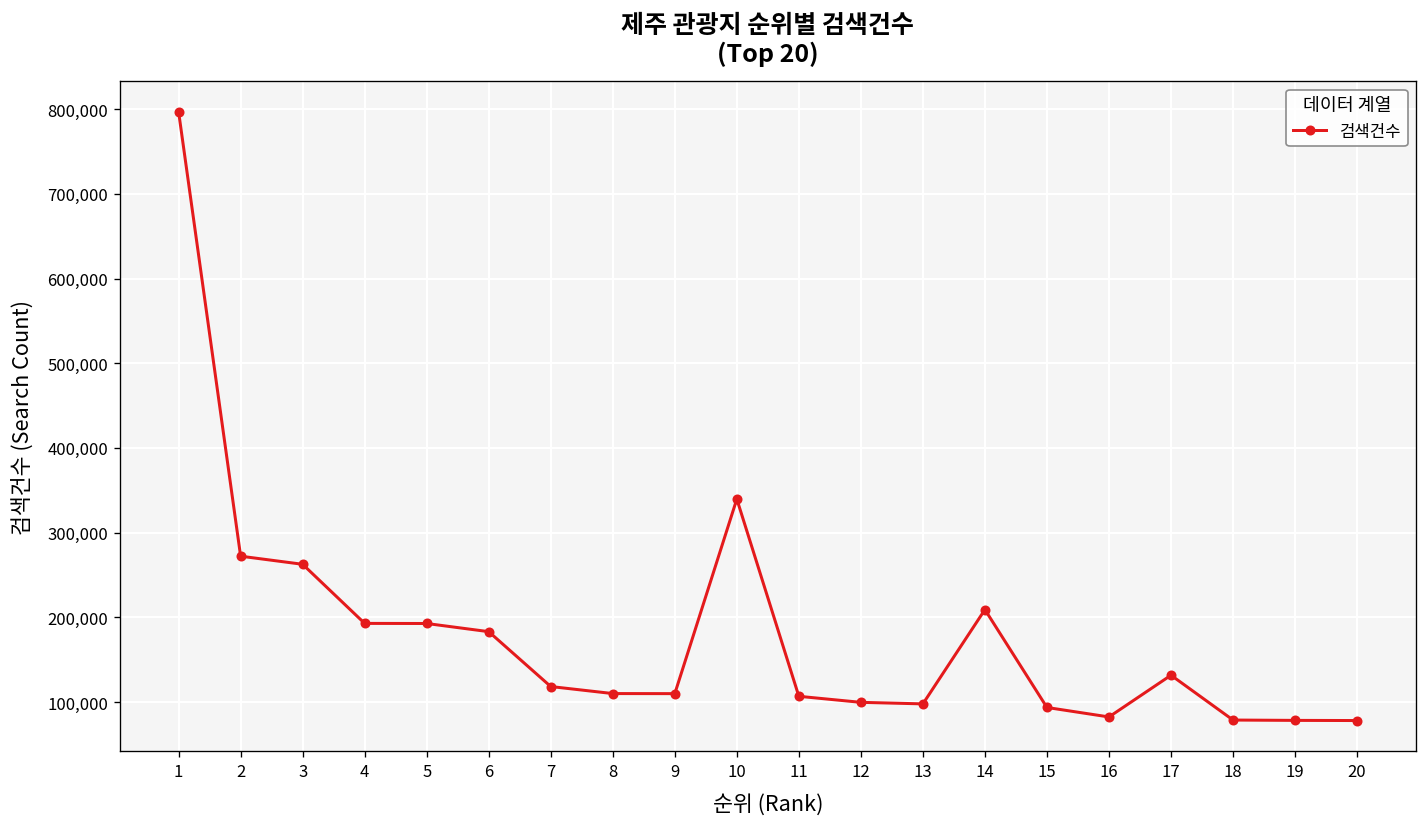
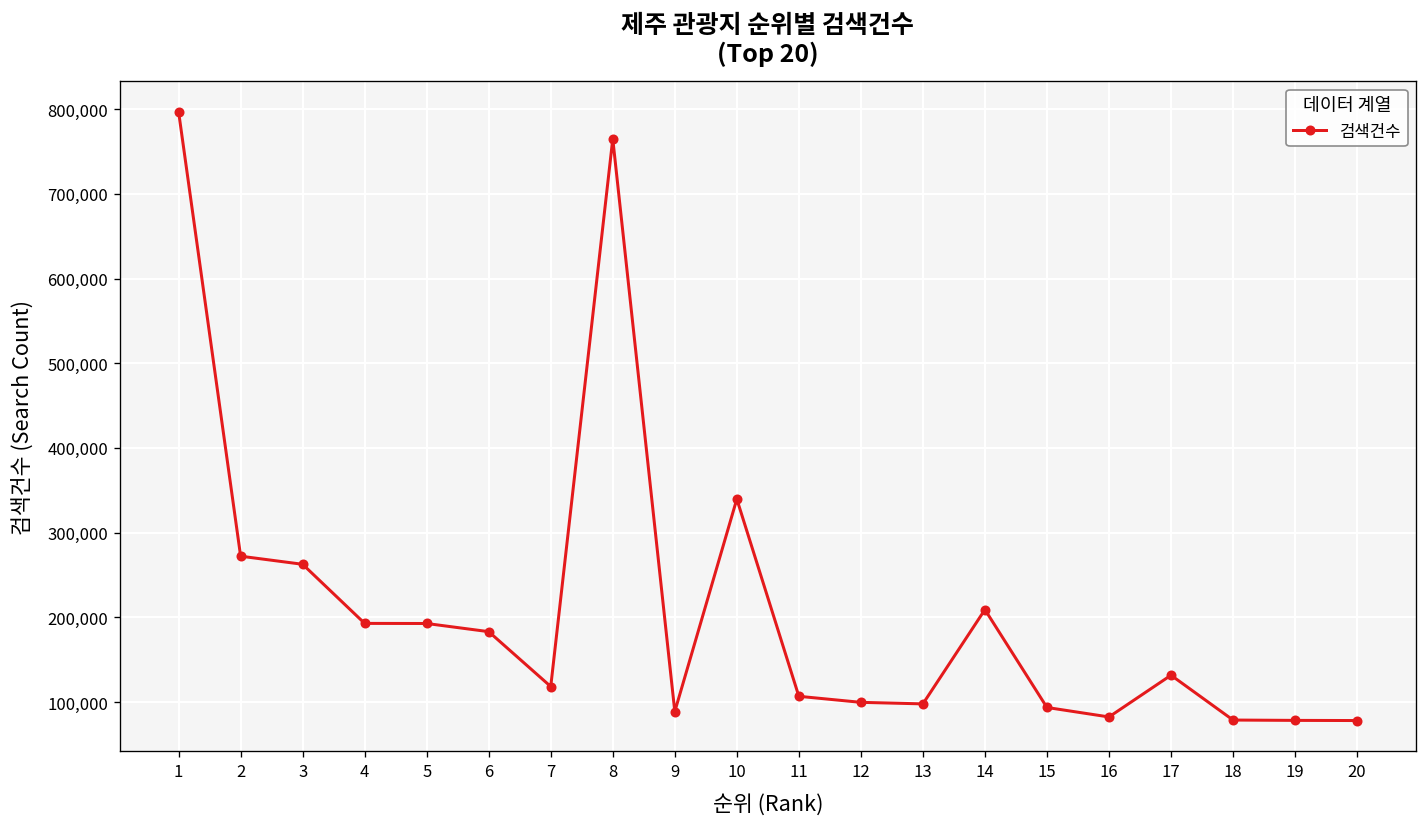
  {
    "1": "800,000",
    "2": "270,000",
    "3": "260,000",
    "4": "190,000",
    "5": "190,000",
    "6": "180,000",
    "7": "120,000",
-   "8": "110,000",
-   "9": "110,000",
+   "8": "760,000",
+   "9": "90,000",
    "10": "340,000",
    "11": "110,000",
    "12": "100,000",
    "13": "100,000",
    "14": "210,000",
    "15": "90,000",
    "16": "80,000",
    "17": "130,000",
    "18": "80,000",
    "19": "80,000",
    "20": "80,000"
  }
